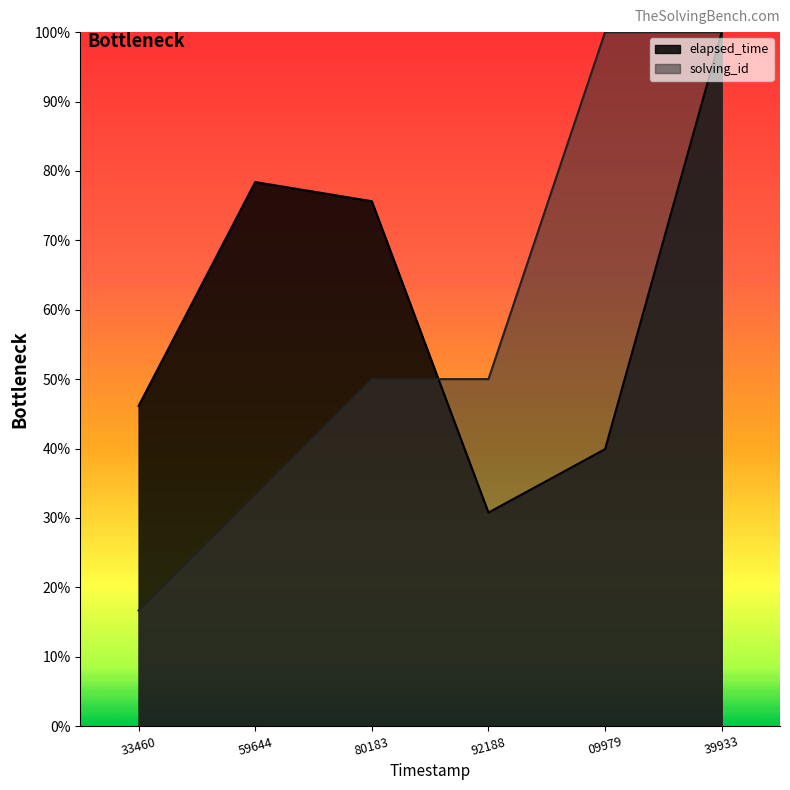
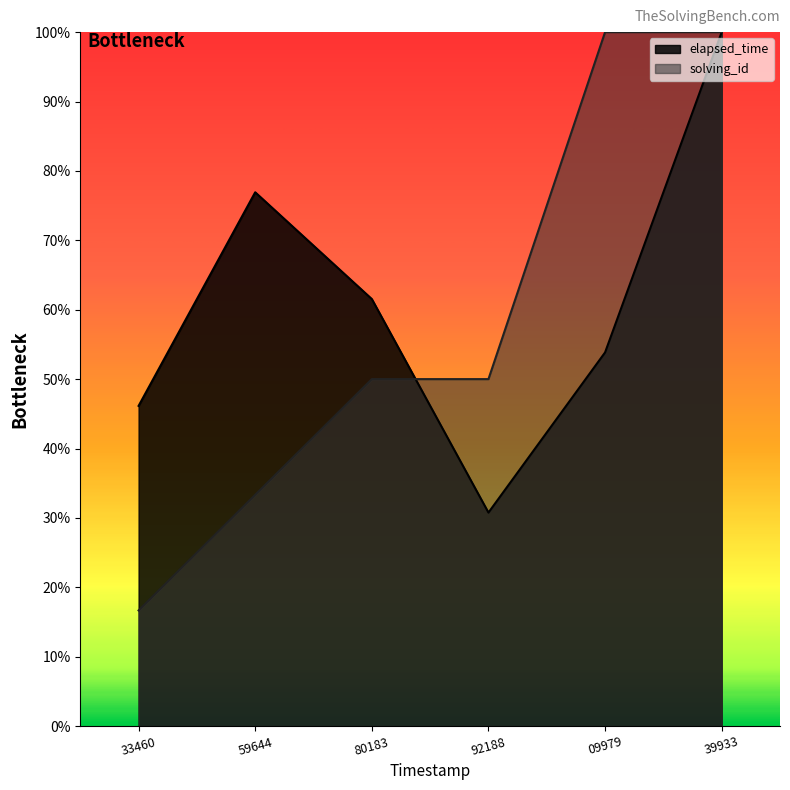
  {
    "elapsed_time": {
      "33460": "46%",
-     "59644": "78%",
-     "80183": "76%",
+     "59644": "77%",
+     "80183": "62%",
      "92188": "31%",
-     "09979": "40%"
+     "09979": "54%"
    },
    "solving_id": {
      "33460": "17%",
      "59644": "33%",
      "80183": "50%",
      "92188": "50%",
      "09979": "100%"
    }
  }
